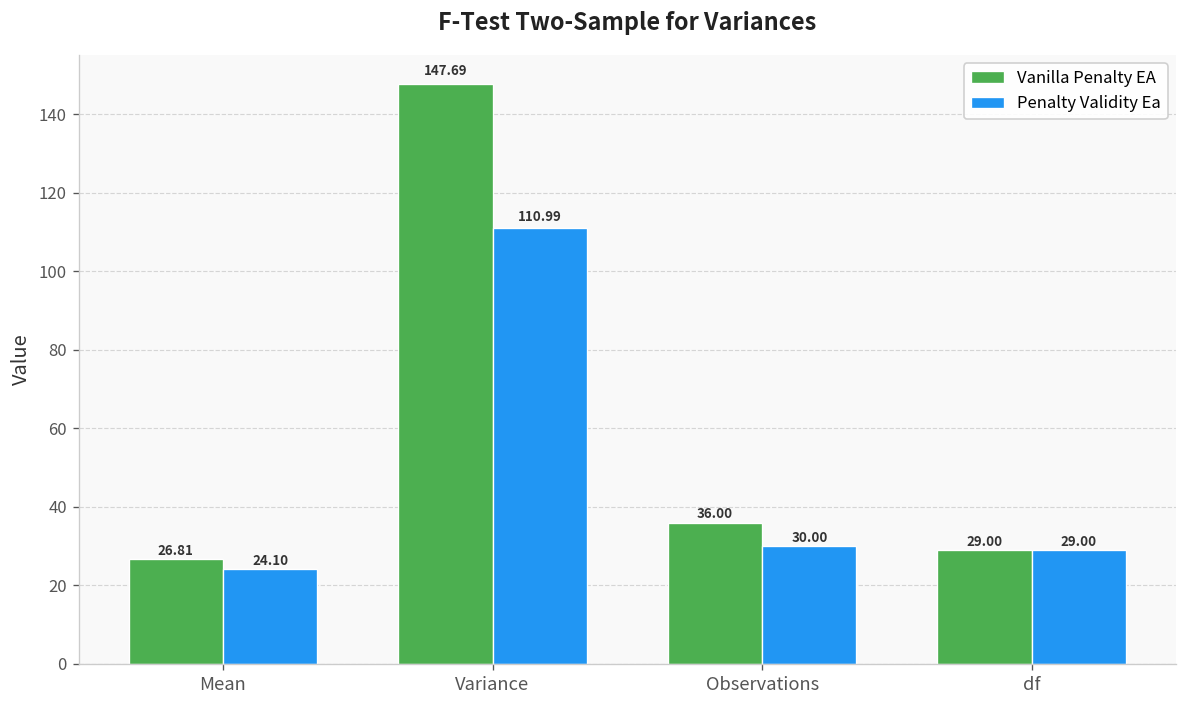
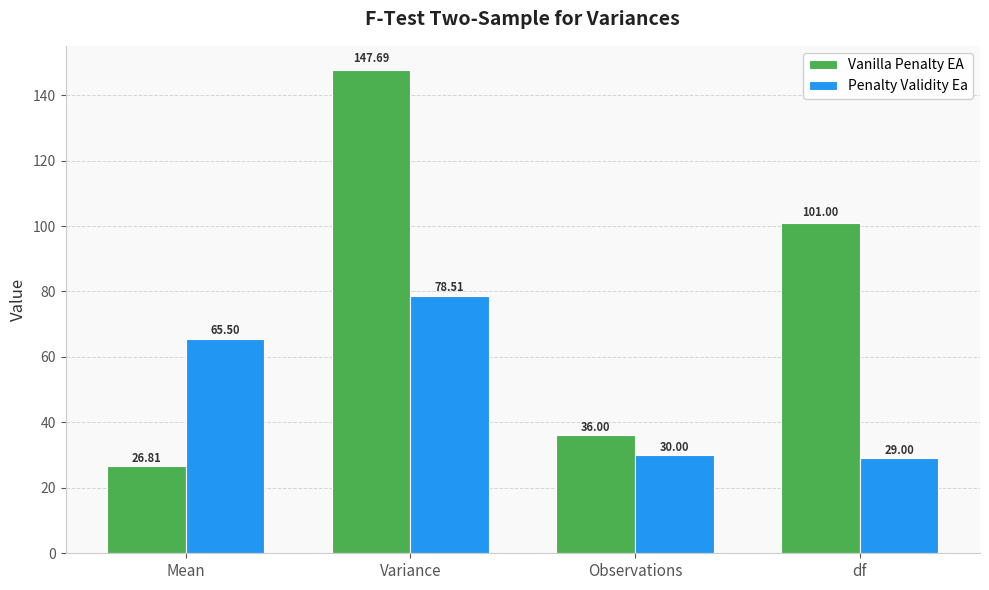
  {
    "Vanilla Penalty EA": {
      "Mean": 26.81,
      "Variance": 147.69,
      "Observations": 36.00,
-     "df": 29.00
+     "df": 101.00
    },
    "Penalty Validity Ea": {
-     "Mean": 24.10,
-     "Variance": 110.99,
+     "Mean": 65.50,
+     "Variance": 78.51,
      "Observations": 30.00,
      "df": 29.00
    }
  }
